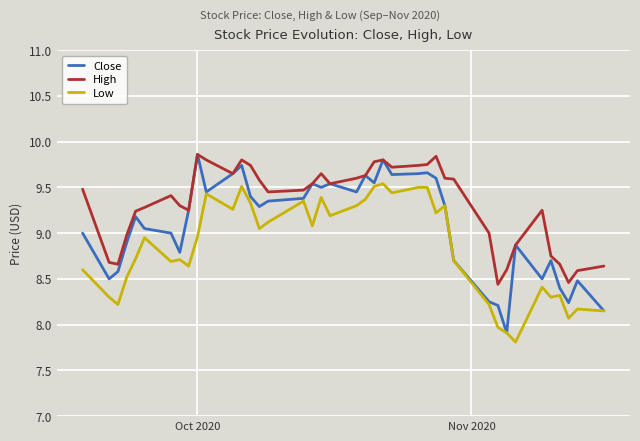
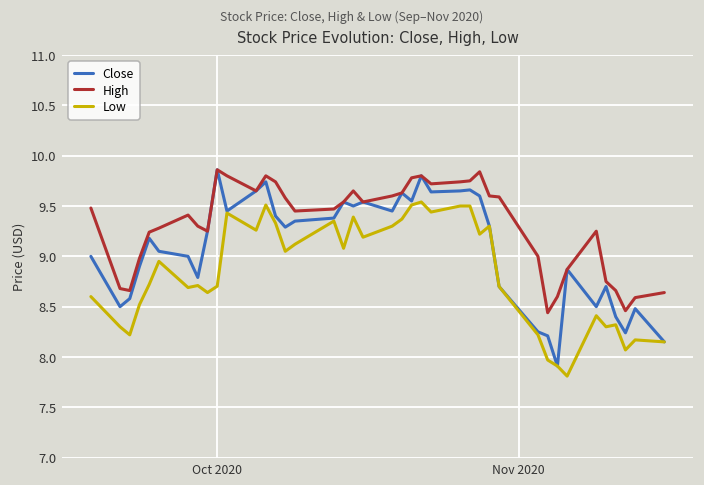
  {
    "Low": {
-     "Oct 2020": 9.0
+     "Oct 2020": 8.7
    }
  }
